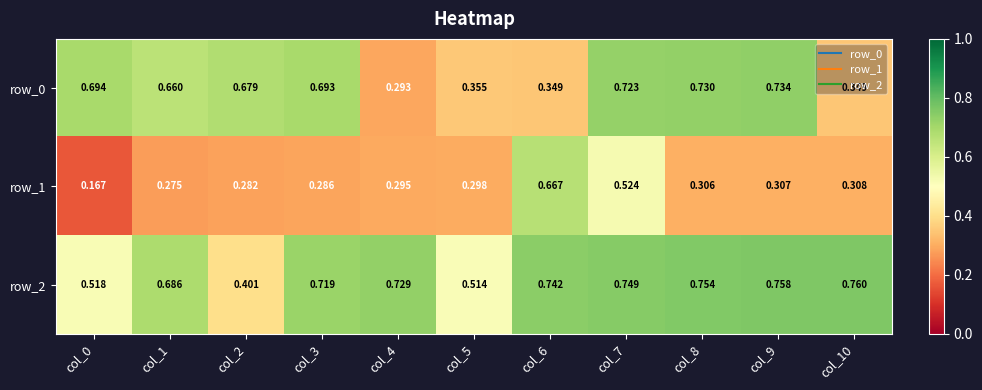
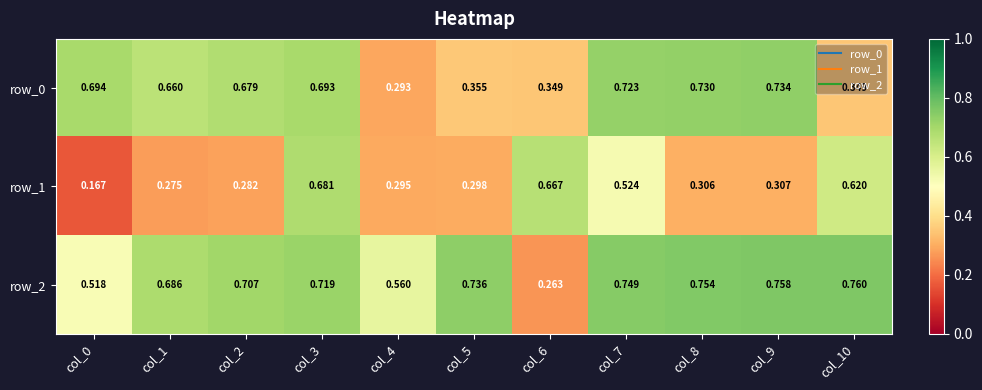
  {
    "row_0": {
      "col_0": 0.694,
      "col_1": 0.660,
      "col_2": 0.679,
      "col_3": 0.693,
      "col_4": 0.293,
      "col_5": 0.355,
      "col_6": 0.349,
      "col_7": 0.723,
      "col_8": 0.730,
      "col_9": 0.734
    },
    "row_1": {
      "col_0": 0.167,
      "col_1": 0.275,
      "col_2": 0.282,
-     "col_3": 0.286,
+     "col_3": 0.681,
      "col_4": 0.295,
      "col_5": 0.298,
      "col_6": 0.667,
      "col_7": 0.524,
      "col_8": 0.306,
      "col_9": 0.307,
-     "col_10": 0.308
+     "col_10": 0.620
    },
    "row_2": {
      "col_0": 0.518,
      "col_1": 0.686,
-     "col_2": 0.401,
+     "col_2": 0.707,
      "col_3": 0.719,
-     "col_4": 0.729,
-     "col_5": 0.514,
-     "col_6": 0.742,
+     "col_4": 0.560,
+     "col_5": 0.736,
+     "col_6": 0.263,
      "col_7": 0.749,
      "col_8": 0.754,
      "col_9": 0.758,
      "col_10": 0.760
    }
  }
